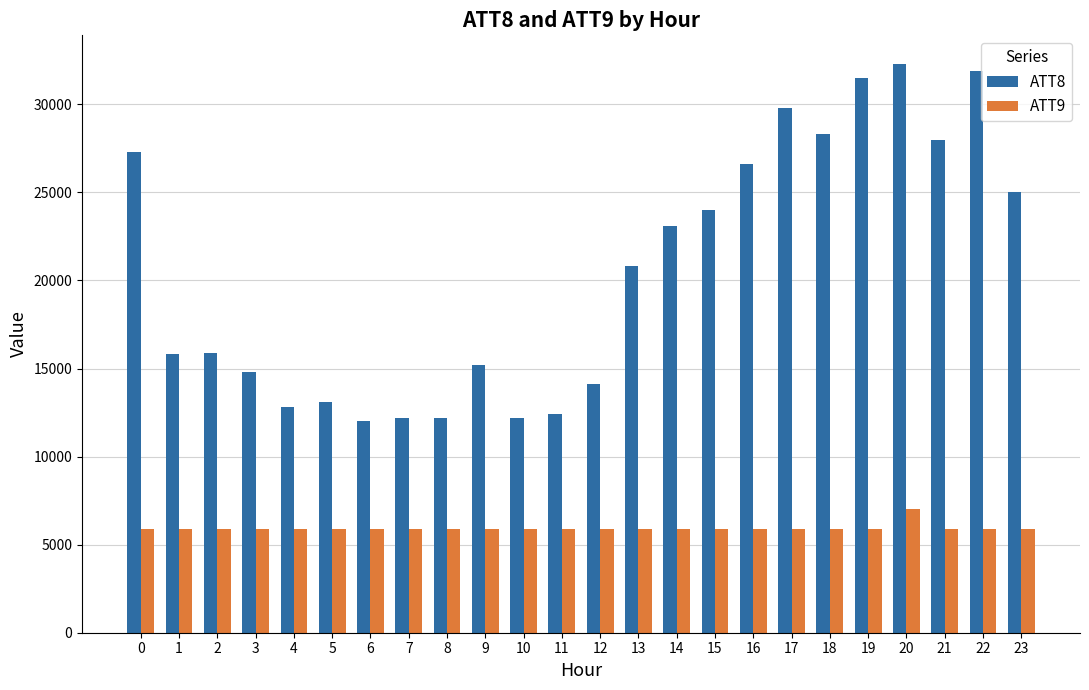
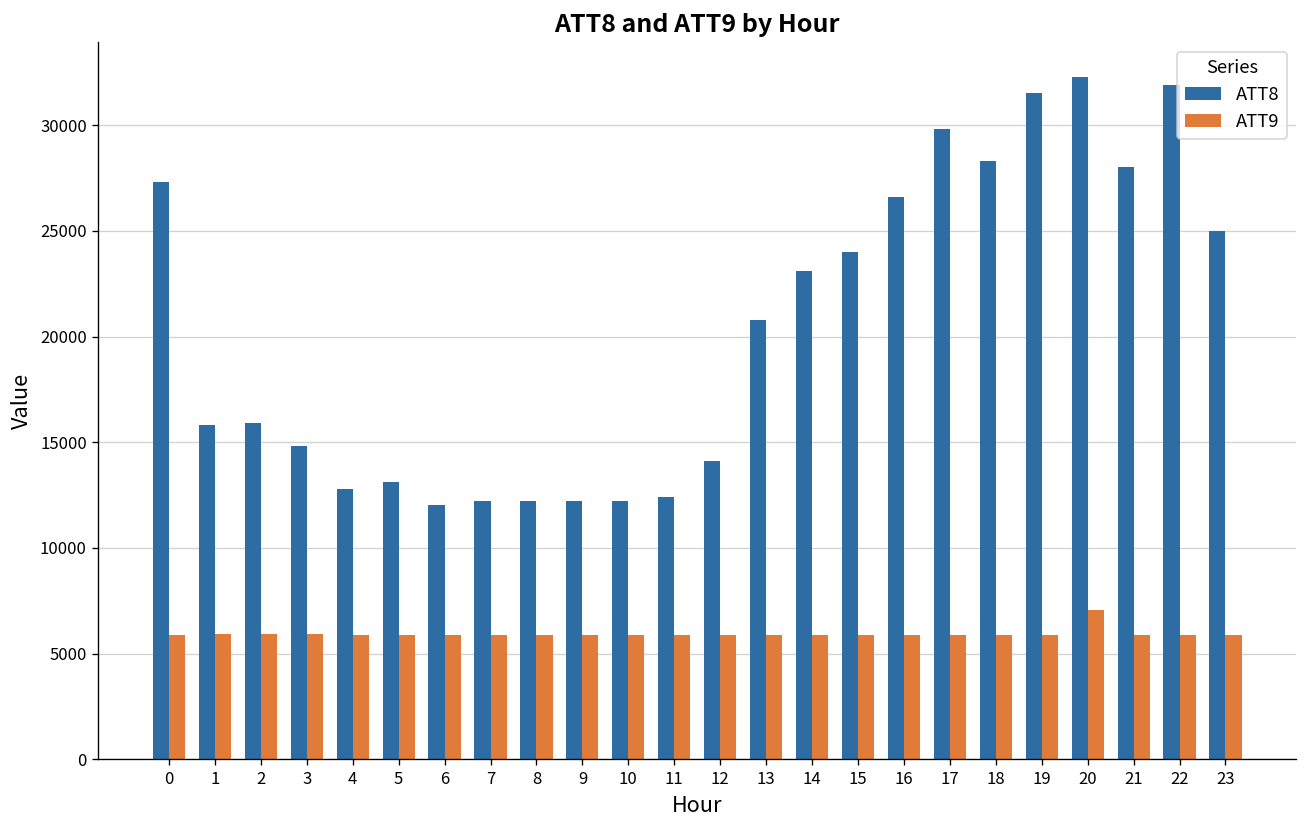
  {
    "ATT8": {
      "0": 27300,
      "1": 15800,
      "2": 15900,
      "3": 14800,
      "4": 12800,
      "5": 13100,
      "6": 12000,
      "7": 12200,
      "8": 12200,
-     "9": 15200,
+     "9": 12200,
      "10": 12200,
      "11": 12400,
      "12": 14100,
      "13": 20800,
      "14": 23100,
      "15": 24000,
      "16": 26600,
      "17": 29800,
      "18": 28300,
      "19": 31500,
      "20": 32300,
      "21": 28000,
      "22": 31900,
      "23": 25000
    },
    "ATT9": {
      "0": 5900,
      "1": 5900,
      "2": 5900,
      "3": 5900,
      "4": 5900,
      "5": 5900,
      "6": 5900,
      "7": 5900,
      "8": 5900,
      "9": 5900,
      "10": 5900,
      "11": 5900,
      "12": 5900,
      "13": 5900,
      "14": 5900,
      "15": 5900,
      "16": 5900,
      "17": 5900,
      "18": 5900,
      "19": 5900,
      "20": 7000,
      "21": 5900,
      "22": 5900,
      "23": 5900
    }
  }
